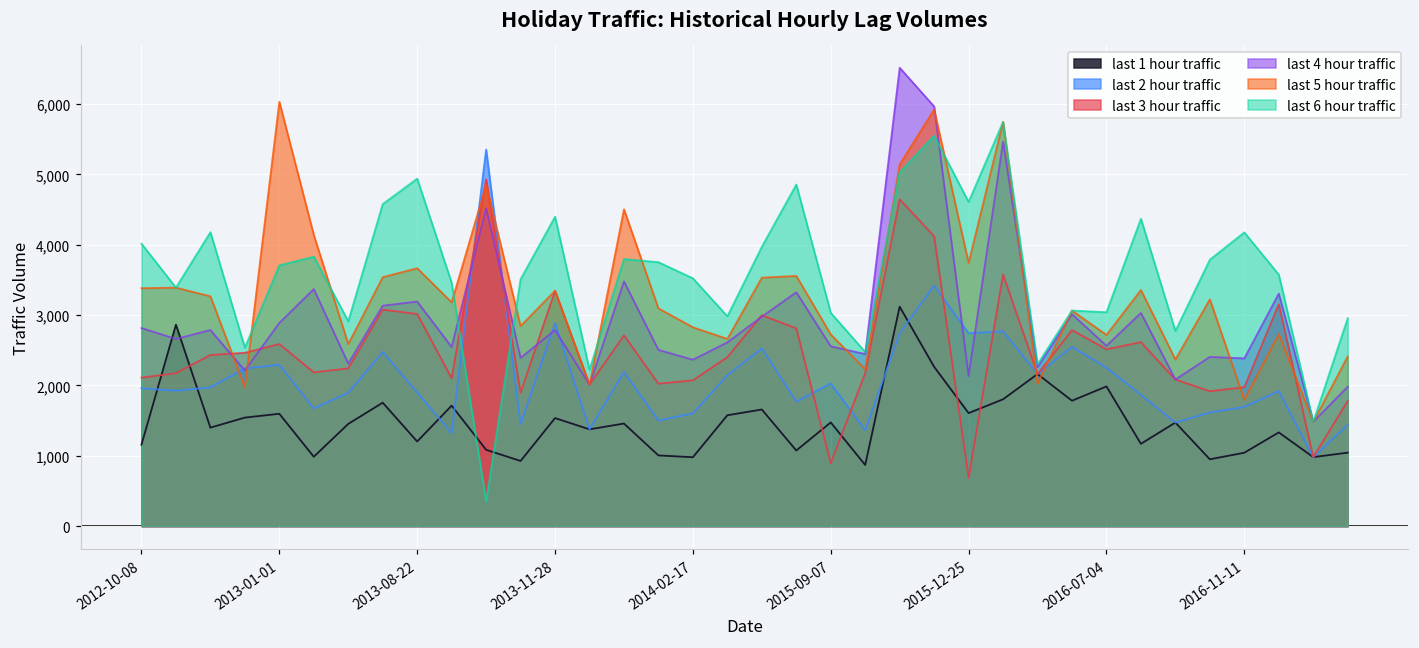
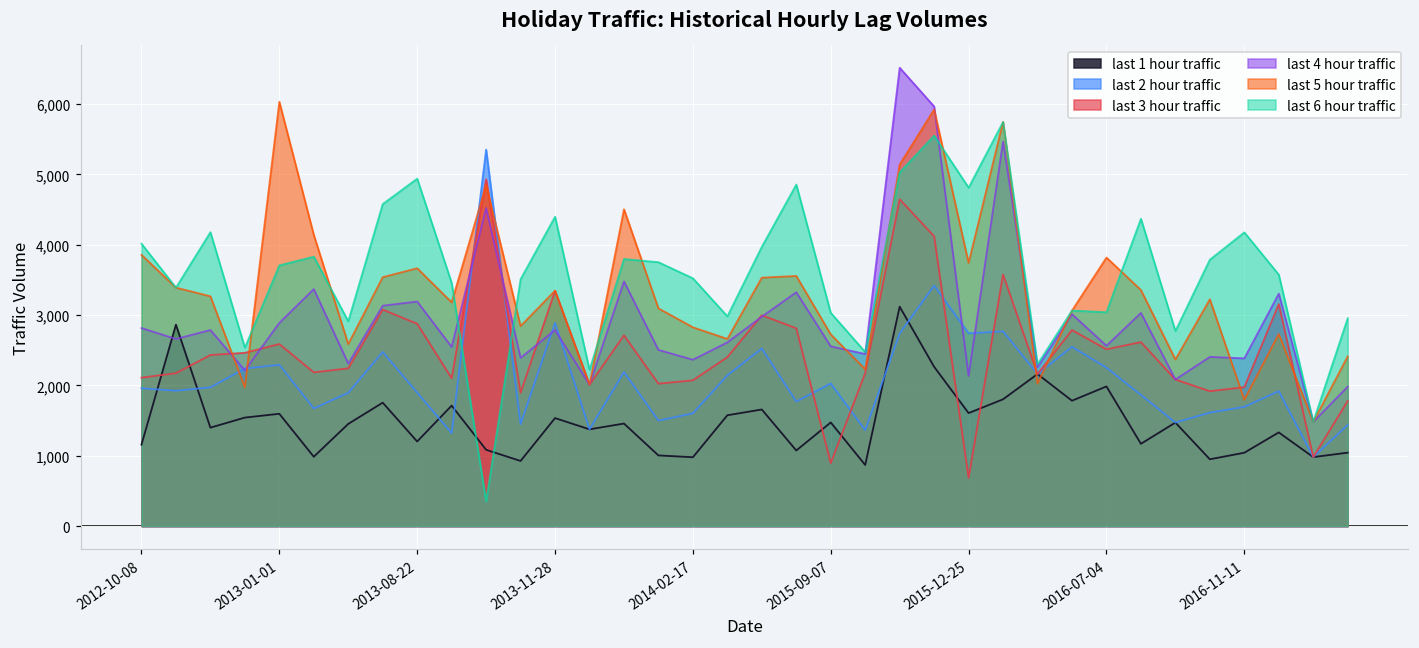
  {
    "last 1 hour traffic": {
      "2012-10-08": "1,200",
      "2013-01-01": "1,600",
      "2013-08-22": "1,200",
      "2013-11-28": "1,500",
      "2014-02-17": "1,000",
      "2015-09-07": "1,500",
      "2015-12-25": "1,600",
      "2016-07-04": "2,000",
      "2016-11-11": "1,000"
    },
    "last 2 hour traffic": {
      "2012-10-08": "2,000",
      "2013-01-01": "2,300",
      "2013-08-22": "1,900",
      "2013-11-28": "2,900",
      "2014-02-17": "1,600",
      "2015-09-07": "2,000",
      "2015-12-25": "2,700",
      "2016-07-04": "2,300",
      "2016-11-11": "1,700"
    },
    "last 3 hour traffic": {
      "2012-10-08": "2,100",
      "2013-01-01": "2,600",
-     "2013-08-22": "3,000",
+     "2013-08-22": "2,900",
      "2014-02-17": "2,100",
      "2015-09-07": "900",
      "2015-12-25": "700",
      "2016-07-04": "2,500",
      "2016-11-11": "2,000"
    },
    "last 4 hour traffic": {
      "2012-10-08": "2,800",
      "2013-01-01": "2,900",
      "2013-08-22": "3,200",
      "2013-11-28": "2,800",
      "2014-02-17": "2,400",
      "2015-09-07": "2,600",
      "2015-12-25": "2,100",
      "2016-07-04": "2,600",
      "2016-11-11": "2,400"
    },
    "last 5 hour traffic": {
-     "2012-10-08": "3,400",
+     "2012-10-08": "3,900",
      "2013-01-01": "6,000",
      "2013-08-22": "3,700",
      "2014-02-17": "2,800",
      "2015-09-07": "2,700",
      "2015-12-25": "3,700",
-     "2016-07-04": "2,700",
+     "2016-07-04": "3,800",
      "2016-11-11": "1,800"
    },
    "last 6 hour traffic": {
      "2012-10-08": "4,000",
      "2013-01-01": "3,700",
      "2013-08-22": "4,900",
      "2013-11-28": "4,400",
      "2014-02-17": "3,500",
      "2015-09-07": "3,000",
-     "2015-12-25": "4,600",
+     "2015-12-25": "4,800",
      "2016-07-04": "3,000",
      "2016-11-11": "4,200"
    }
  }
